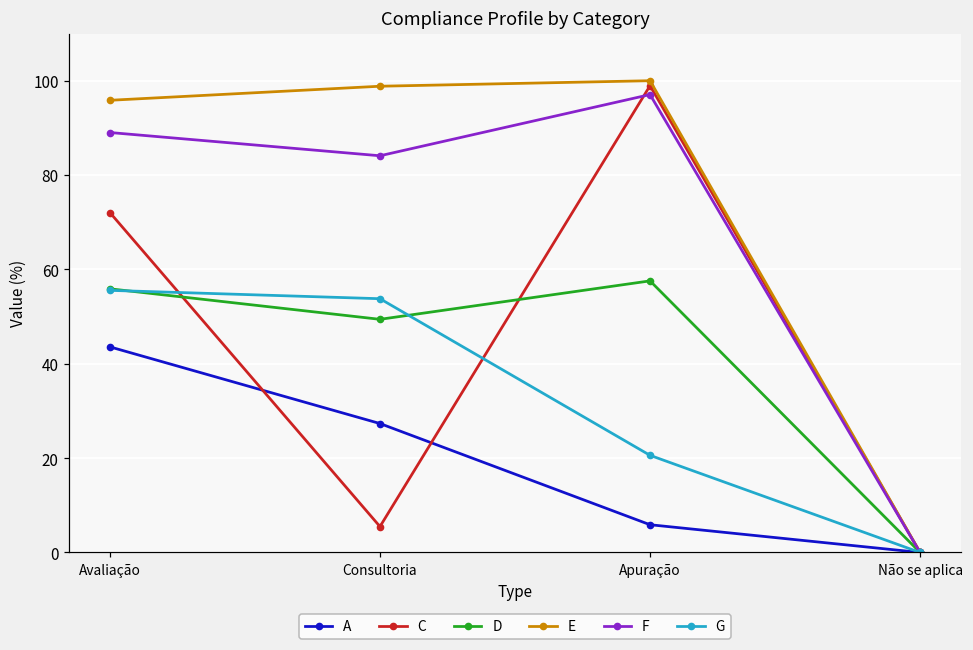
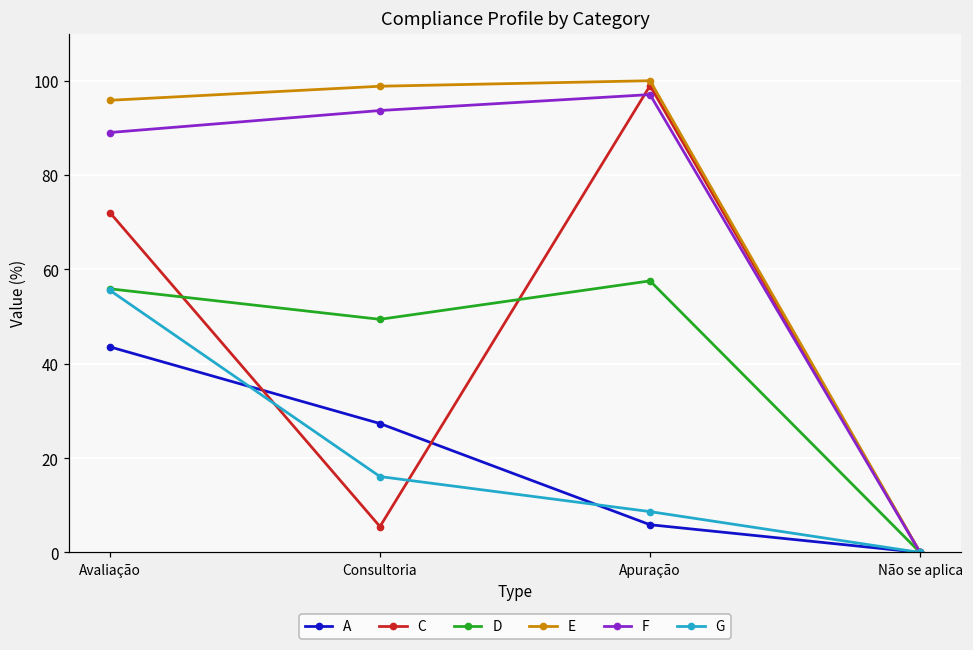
  {
    "A": {
      "Avaliação": 44,
      "Consultoria": 27,
      "Apuração": 6
    },
    "C": {
      "Avaliação": 72,
      "Consultoria": 5,
      "Apuração": 99
    },
    "D": {
      "Consultoria": 49,
      "Apuração": 58
    },
    "E": {
      "Avaliação": 96,
      "Consultoria": 99,
      "Apuração": 100
    },
    "F": {
      "Avaliação": 89,
-     "Consultoria": 84,
+     "Consultoria": 94,
      "Apuração": 97
    },
    "G": {
-     "Consultoria": 54,
-     "Apuração": 21
+     "Consultoria": 16,
+     "Apuração": 9
    }
  }
